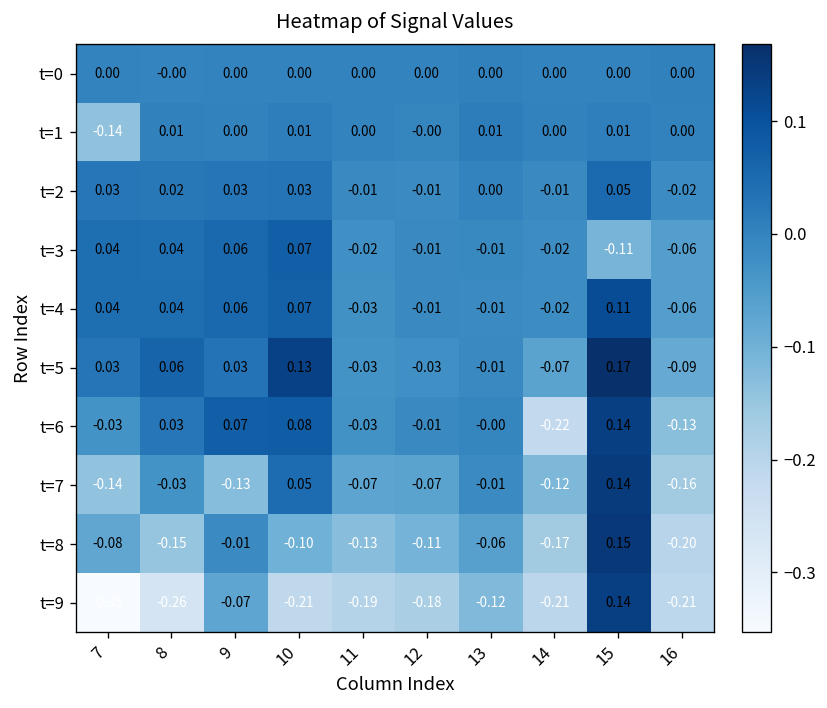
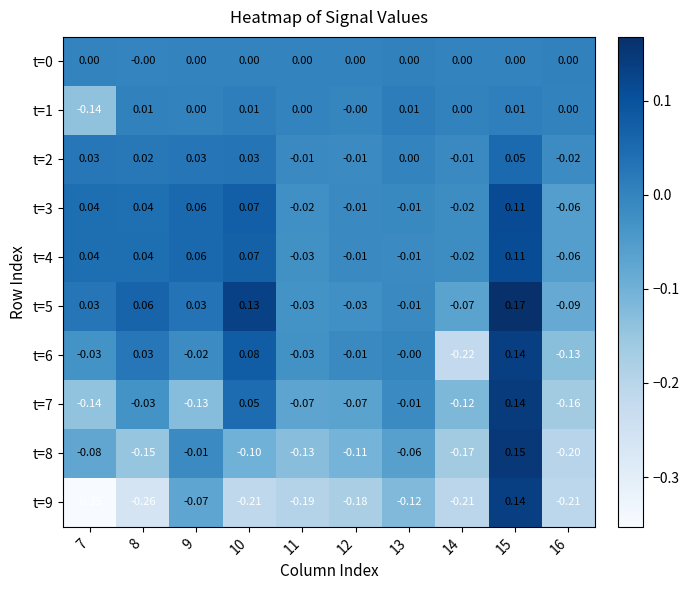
  {
    "t=0": {
      "7": 0.00,
      "8": -0.00,
      "9": 0.00,
      "10": 0.00,
      "11": 0.00,
      "12": 0.00,
      "13": 0.00,
      "14": 0.00,
      "15": 0.00,
      "16": 0.00
    },
    "t=1": {
      "7": -0.14,
      "8": 0.01,
      "9": 0.00,
      "10": 0.01,
      "11": 0.00,
      "12": -0.00,
      "13": 0.01,
      "14": 0.00,
      "15": 0.01,
      "16": 0.00
    },
    "t=2": {
      "7": 0.03,
      "8": 0.02,
      "9": 0.03,
      "10": 0.03,
      "11": -0.01,
      "12": -0.01,
      "13": 0.00,
      "14": -0.01,
      "15": 0.05,
      "16": -0.02
    },
    "t=3": {
      "7": 0.04,
      "8": 0.04,
      "9": 0.06,
      "10": 0.07,
      "11": -0.02,
      "12": -0.01,
      "13": -0.01,
      "14": -0.02,
-     "15": -0.11,
+     "15": 0.11,
      "16": -0.06
    },
    "t=4": {
      "7": 0.04,
      "8": 0.04,
      "9": 0.06,
      "10": 0.07,
      "11": -0.03,
      "12": -0.01,
      "13": -0.01,
      "14": -0.02,
      "15": 0.11,
      "16": -0.06
    },
    "t=5": {
      "7": 0.03,
      "8": 0.06,
      "9": 0.03,
      "10": 0.13,
      "11": -0.03,
      "12": -0.03,
      "13": -0.01,
      "14": -0.07,
      "15": 0.17,
      "16": -0.09
    },
    "t=6": {
      "7": -0.03,
      "8": 0.03,
-     "9": 0.07,
+     "9": -0.02,
      "10": 0.08,
      "11": -0.03,
      "12": -0.01,
      "13": -0.00,
      "14": -0.22,
      "15": 0.14,
      "16": -0.13
    },
    "t=7": {
      "7": -0.14,
      "8": -0.03,
      "9": -0.13,
      "10": 0.05,
      "11": -0.07,
      "12": -0.07,
      "13": -0.01,
      "14": -0.12,
      "15": 0.14,
      "16": -0.16
    },
    "t=8": {
      "7": -0.08,
      "8": -0.15,
      "9": -0.01,
      "10": -0.10,
      "11": -0.13,
      "12": -0.11,
      "13": -0.06,
      "14": -0.17,
      "15": 0.15,
      "16": -0.20
    },
    "t=9": {
      "9": -0.07,
      "10": -0.21,
      "11": -0.19,
      "12": -0.18,
      "13": -0.12,
      "14": -0.21,
      "15": 0.14,
      "16": -0.21
    }
  }
